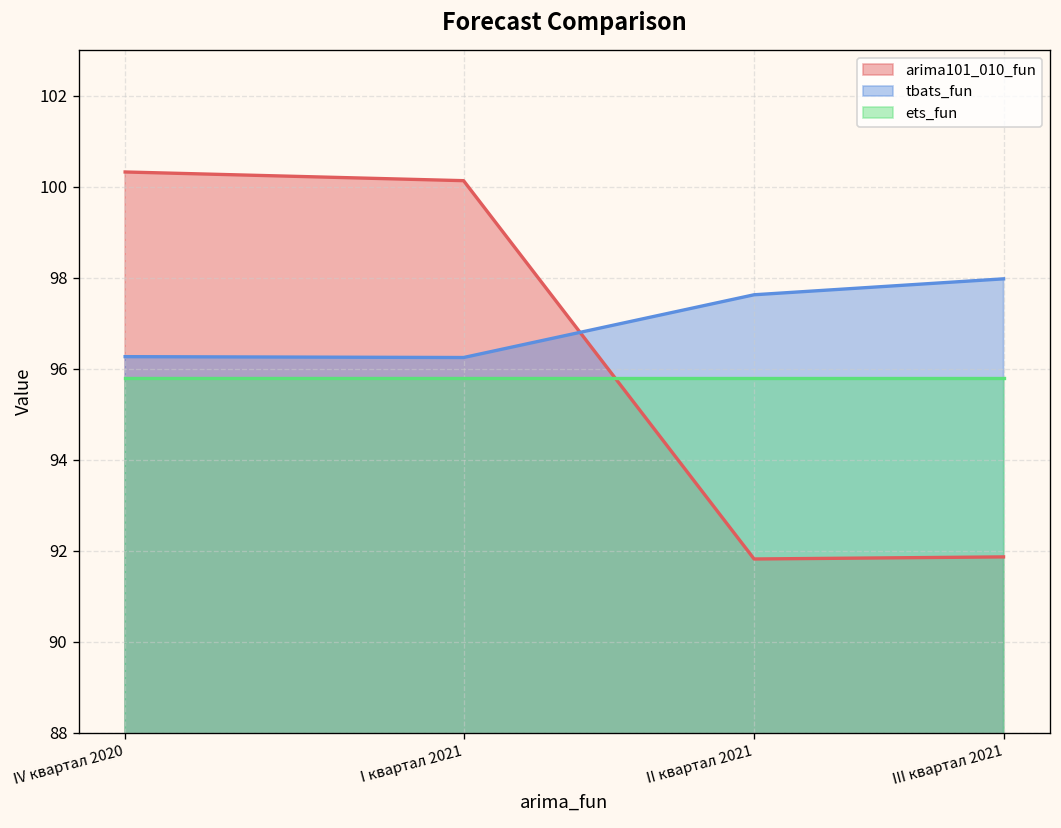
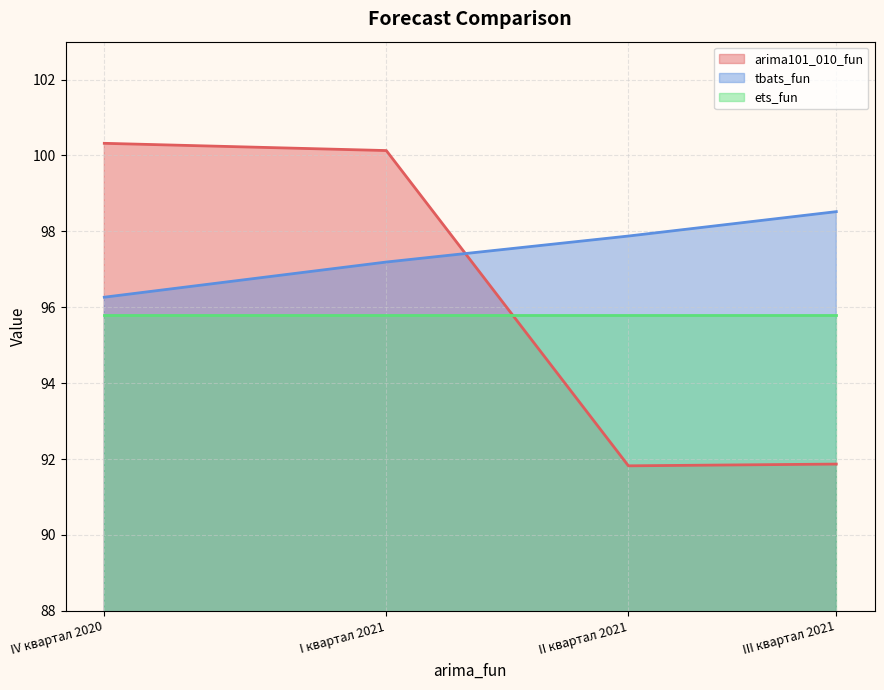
  {
    "arima101_010_fun": {
      "IV квартал 2020": 100.3,
      "I квартал 2021": 100.1,
      "II квартал 2021": 91.8,
      "III квартал 2021": 91.9
    },
    "tbats_fun": {
      "IV квартал 2020": 96.3,
-     "I квартал 2021": 96.2,
-     "II квартал 2021": 97.6,
-     "III квартал 2021": 98.0
+     "I квартал 2021": 97.2,
+     "II квартал 2021": 97.9,
+     "III квартал 2021": 98.5
    },
    "ets_fun": {
      "IV квартал 2020": 95.8,
      "I квартал 2021": 95.8,
      "II квартал 2021": 95.8,
      "III квартал 2021": 95.8
    }
  }
